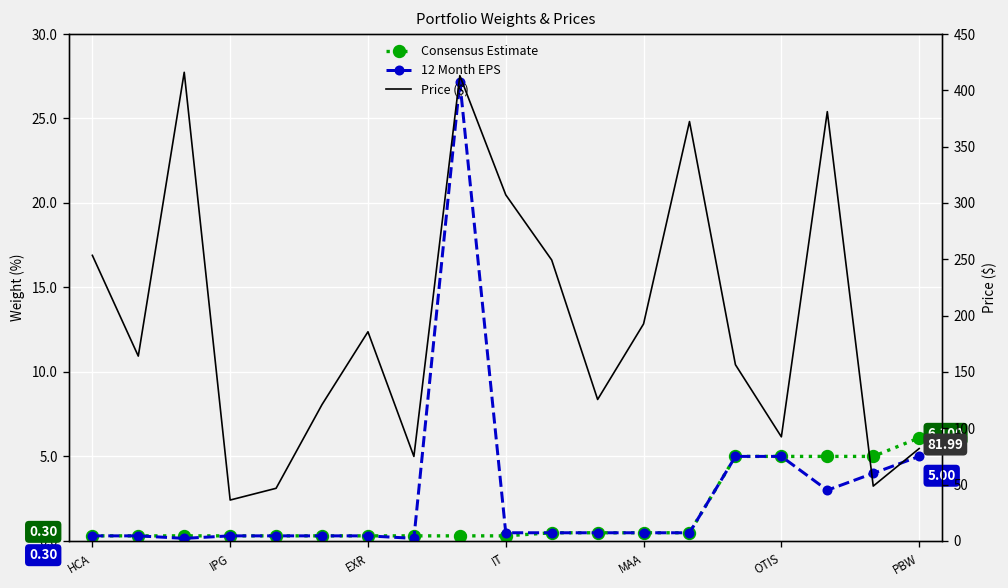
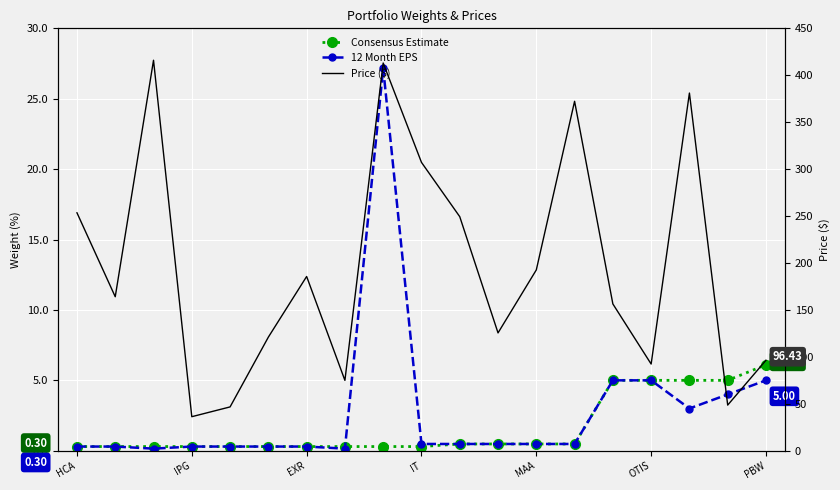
  {
    "Price ($)": {
-     "PBW": 81.99
+     "PBW": 96.43
    }
  }
